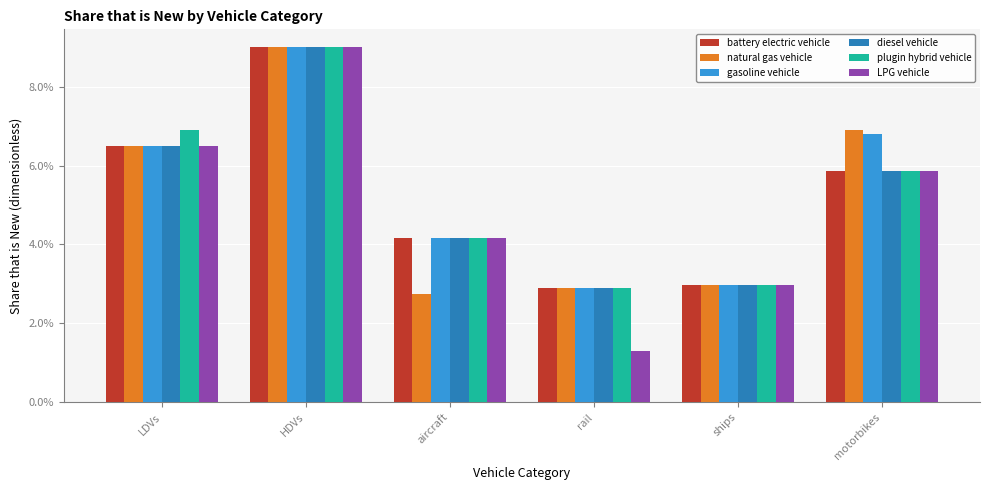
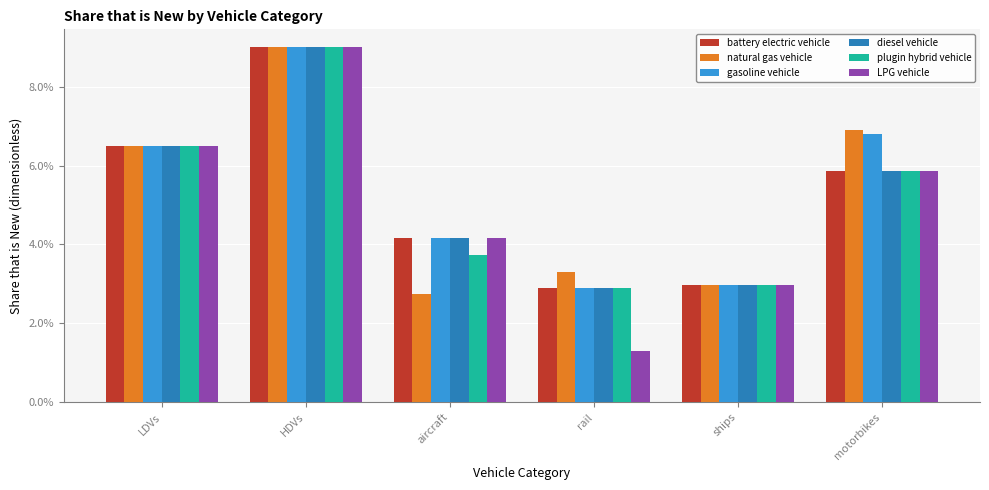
  {
    "battery electric vehicle": {
      "LDVs": "6.5%",
      "HDVs": "9.0%",
      "aircraft": "4.2%",
      "rail": "2.9%",
      "ships": "3.0%",
      "motorbikes": "5.9%"
    },
    "natural gas vehicle": {
      "LDVs": "6.5%",
      "HDVs": "9.0%",
      "aircraft": "2.7%",
-     "rail": "2.9%",
+     "rail": "3.3%",
      "ships": "3.0%",
      "motorbikes": "6.9%"
    },
    "plugin hybrid vehicle": {
-     "LDVs": "6.9%",
+     "LDVs": "6.5%",
      "HDVs": "9.0%",
-     "aircraft": "4.2%",
+     "aircraft": "3.7%",
      "rail": "2.9%",
      "ships": "3.0%",
      "motorbikes": "5.9%"
    },
    "LPG vehicle": {
      "LDVs": "6.5%",
      "HDVs": "9.0%",
      "aircraft": "4.2%",
      "rail": "1.3%",
      "ships": "3.0%",
      "motorbikes": "5.9%"
    }
  }
